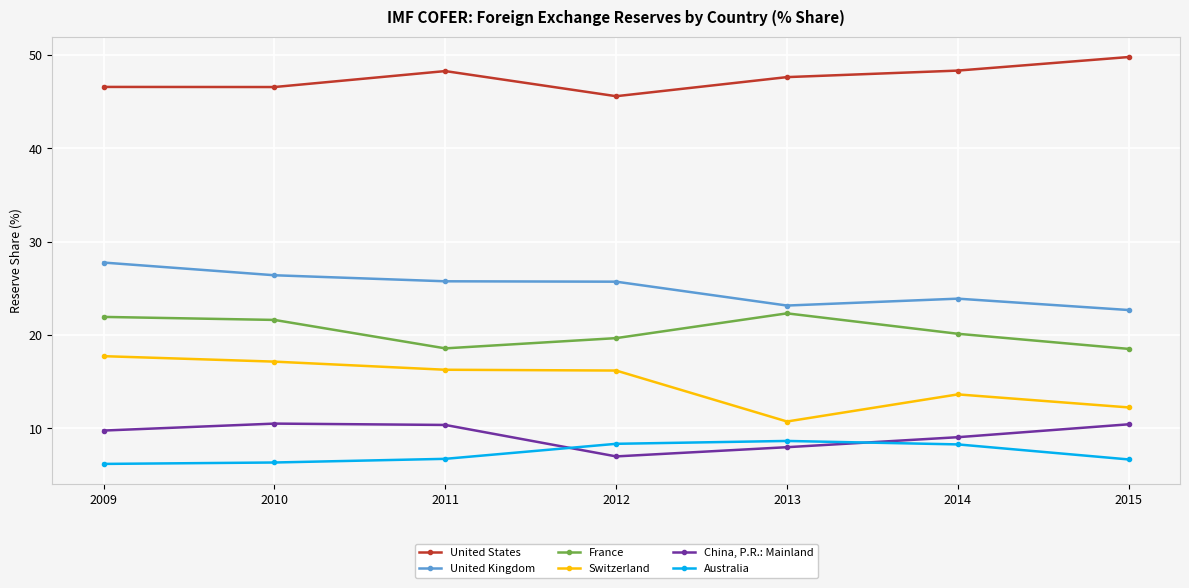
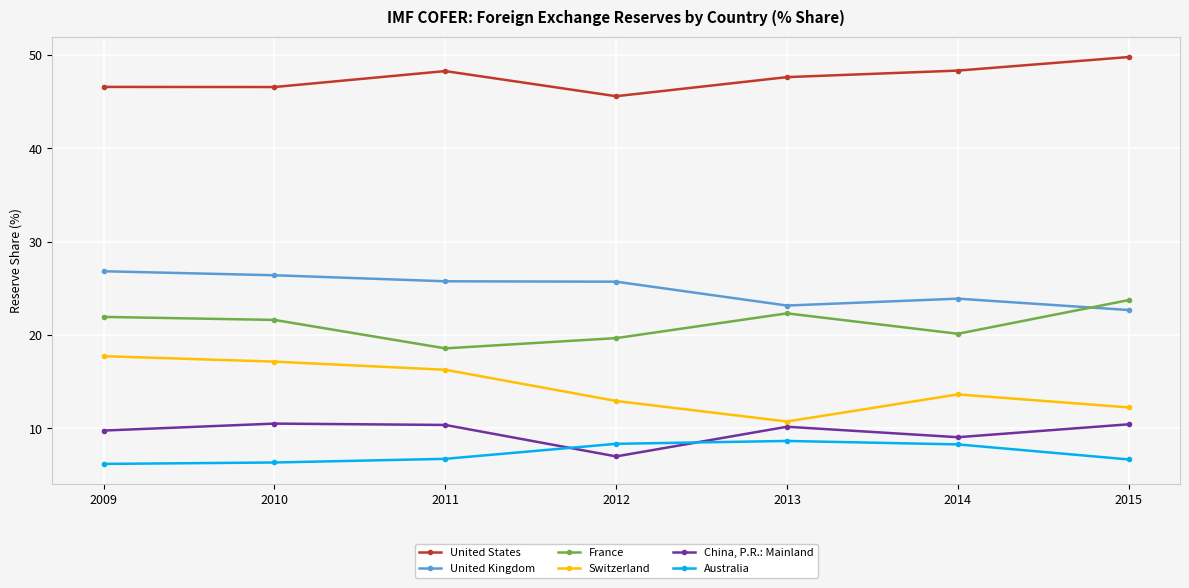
  {
    "United States": {
      "2009": 47,
      "2010": 47,
      "2011": 48,
      "2012": 46,
      "2013": 48,
      "2014": 48,
      "2015": 50
    },
    "United Kingdom": {
-     "2009": 28,
+     "2009": 27,
      "2010": 26,
      "2011": 26,
      "2012": 26,
      "2013": 23,
      "2014": 24,
      "2015": 23
    },
    "France": {
      "2009": 22,
      "2010": 22,
      "2011": 19,
      "2012": 20,
      "2013": 22,
      "2014": 20,
-     "2015": 19
+     "2015": 24
    },
    "Switzerland": {
      "2009": 18,
      "2010": 17,
      "2011": 16,
-     "2012": 16,
+     "2012": 13,
      "2013": 11,
      "2014": 14,
      "2015": 12
    },
    "China, P.R.: Mainland": {
      "2009": 10,
      "2010": 11,
      "2011": 10,
      "2012": 7,
-     "2013": 8,
+     "2013": 10,
      "2014": 9,
      "2015": 10
    },
    "Australia": {
      "2009": 6,
      "2010": 6,
      "2011": 7,
      "2012": 8,
      "2013": 9,
      "2014": 8,
      "2015": 7
    }
  }
